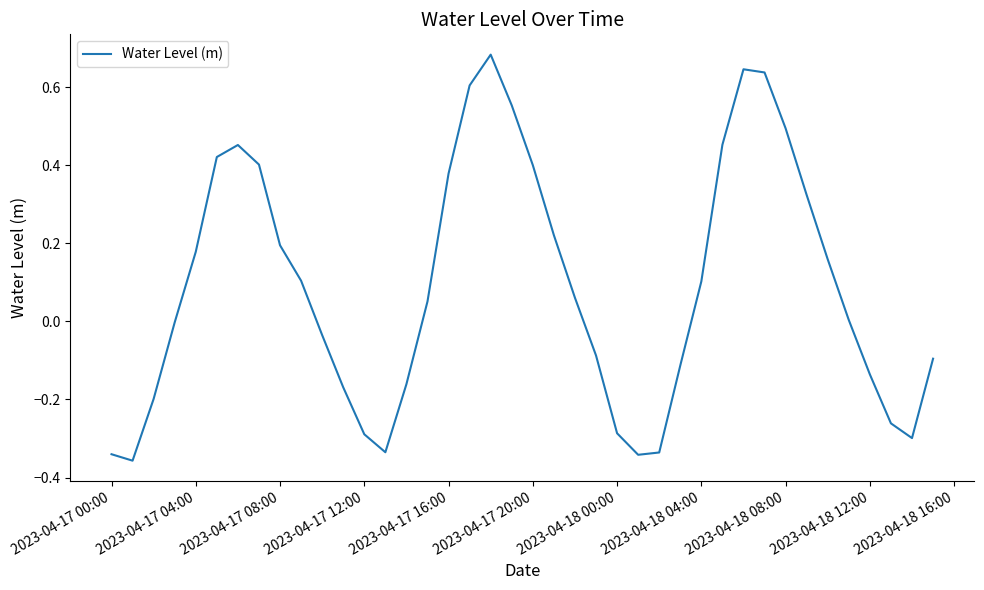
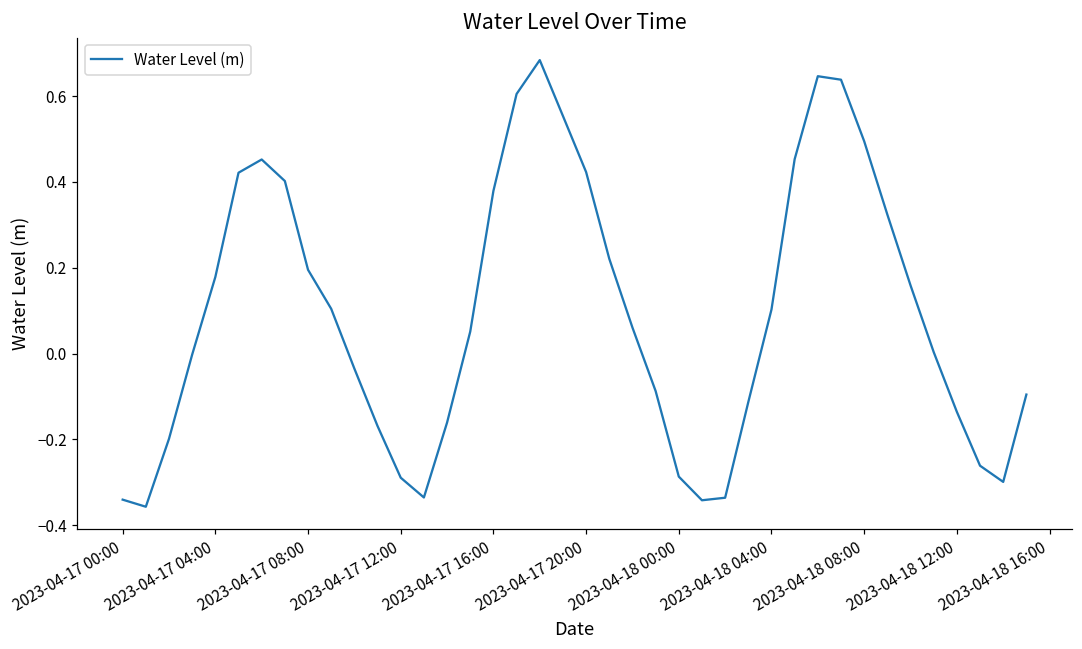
  {
    "2023-04-17 00:00": -0.34,
    "2023-04-17 04:00": 0.18,
    "2023-04-17 08:00": 0.20,
    "2023-04-17 12:00": -0.29,
    "2023-04-17 16:00": 0.38,
-   "2023-04-17 20:00": 0.40,
+   "2023-04-17 20:00": 0.42,
    "2023-04-18 00:00": -0.29,
    "2023-04-18 04:00": 0.10,
    "2023-04-18 08:00": 0.49,
    "2023-04-18 12:00": -0.14
  }
